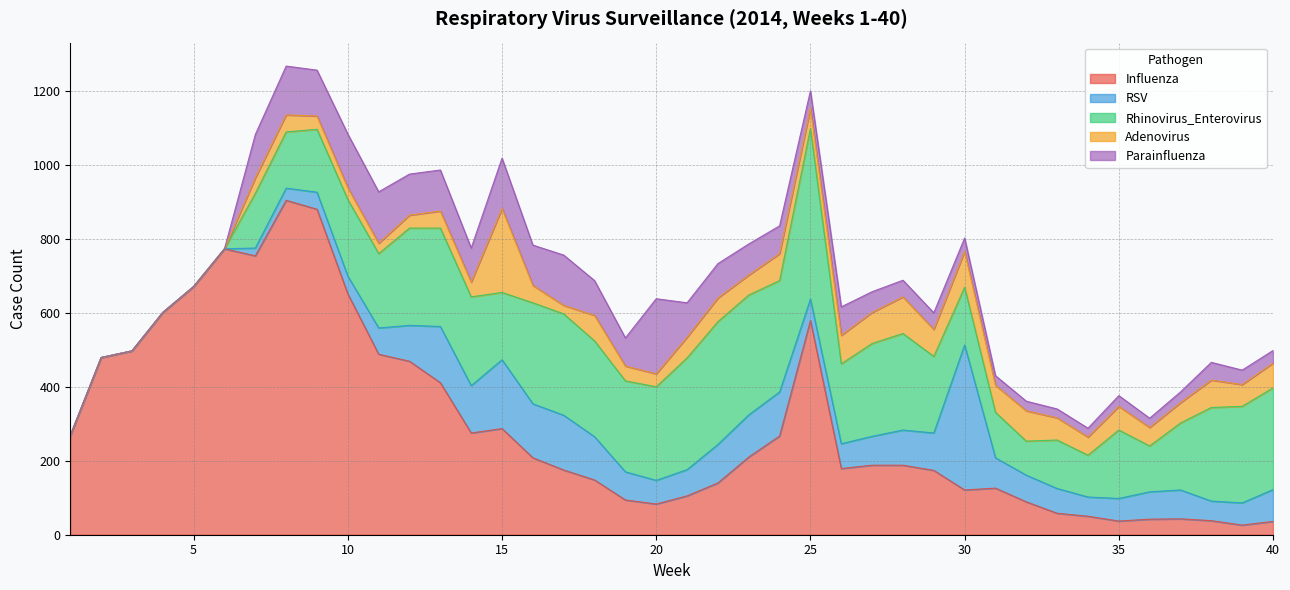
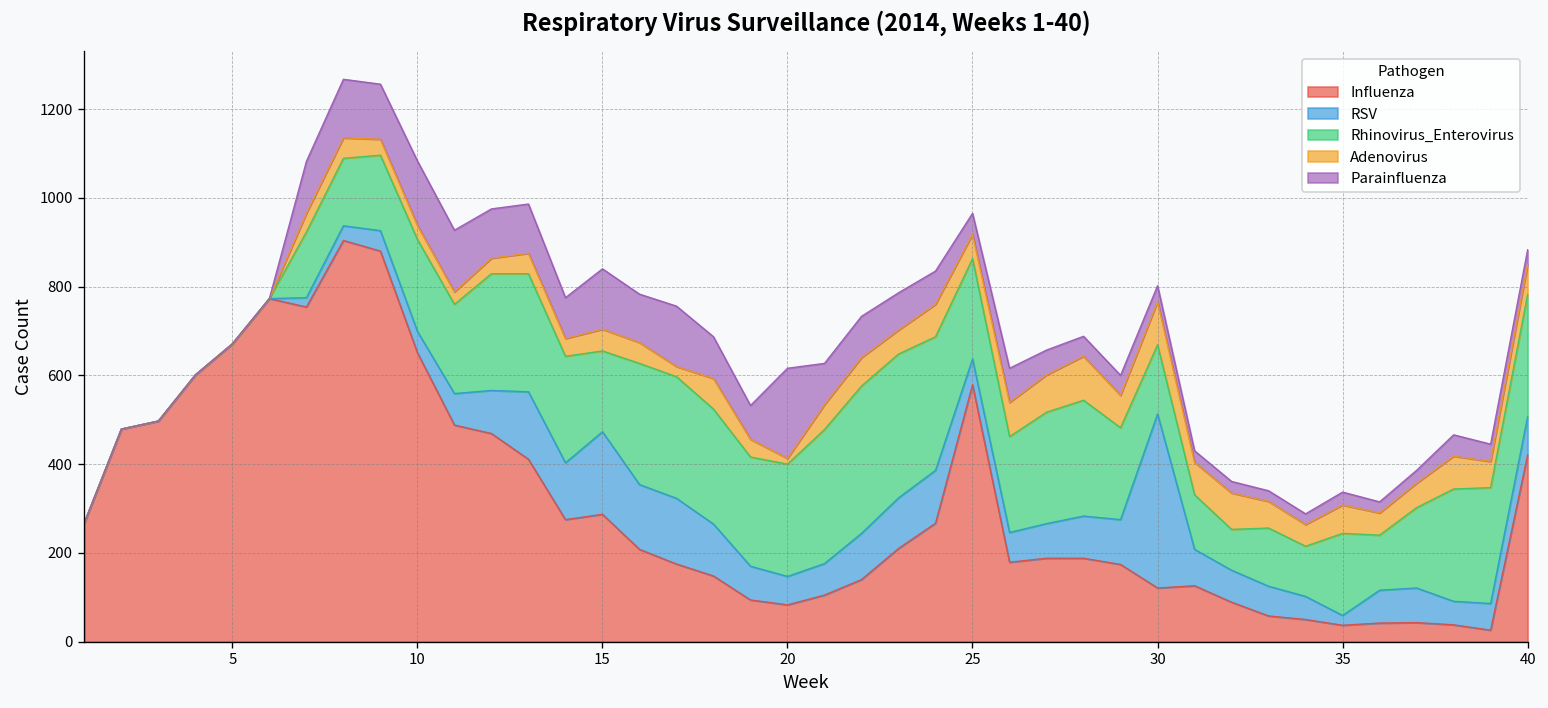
  {
    "Influenza": {
      "10": 650,
      "15": 290,
      "20": 80,
      "25": 580,
      "30": 120,
      "35": 40,
-     "40": 40
+     "40": 420
    },
    "RSV": {
      "10": 50,
      "15": 190,
      "20": 60,
      "25": 60,
      "30": 390,
-     "35": 60,
+     "35": 20,
      "40": 90
    },
    "Rhinovirus_Enterovirus": {
      "10": 210,
      "15": 180,
      "20": 250,
-     "25": 460,
+     "25": 230,
      "30": 160,
      "35": 190,
      "40": 280
    },
    "Adenovirus": {
      "10": 30,
-     "15": 230,
-     "20": 40,
+     "15": 50,
+     "20": 10,
      "25": 60,
      "30": 100,
      "35": 60,
      "40": 70
    },
    "Parainfluenza": {
      "10": 150,
      "15": 140,
      "20": 200,
      "25": 50,
      "30": 40,
      "35": 30,
      "40": 30
    }
  }
